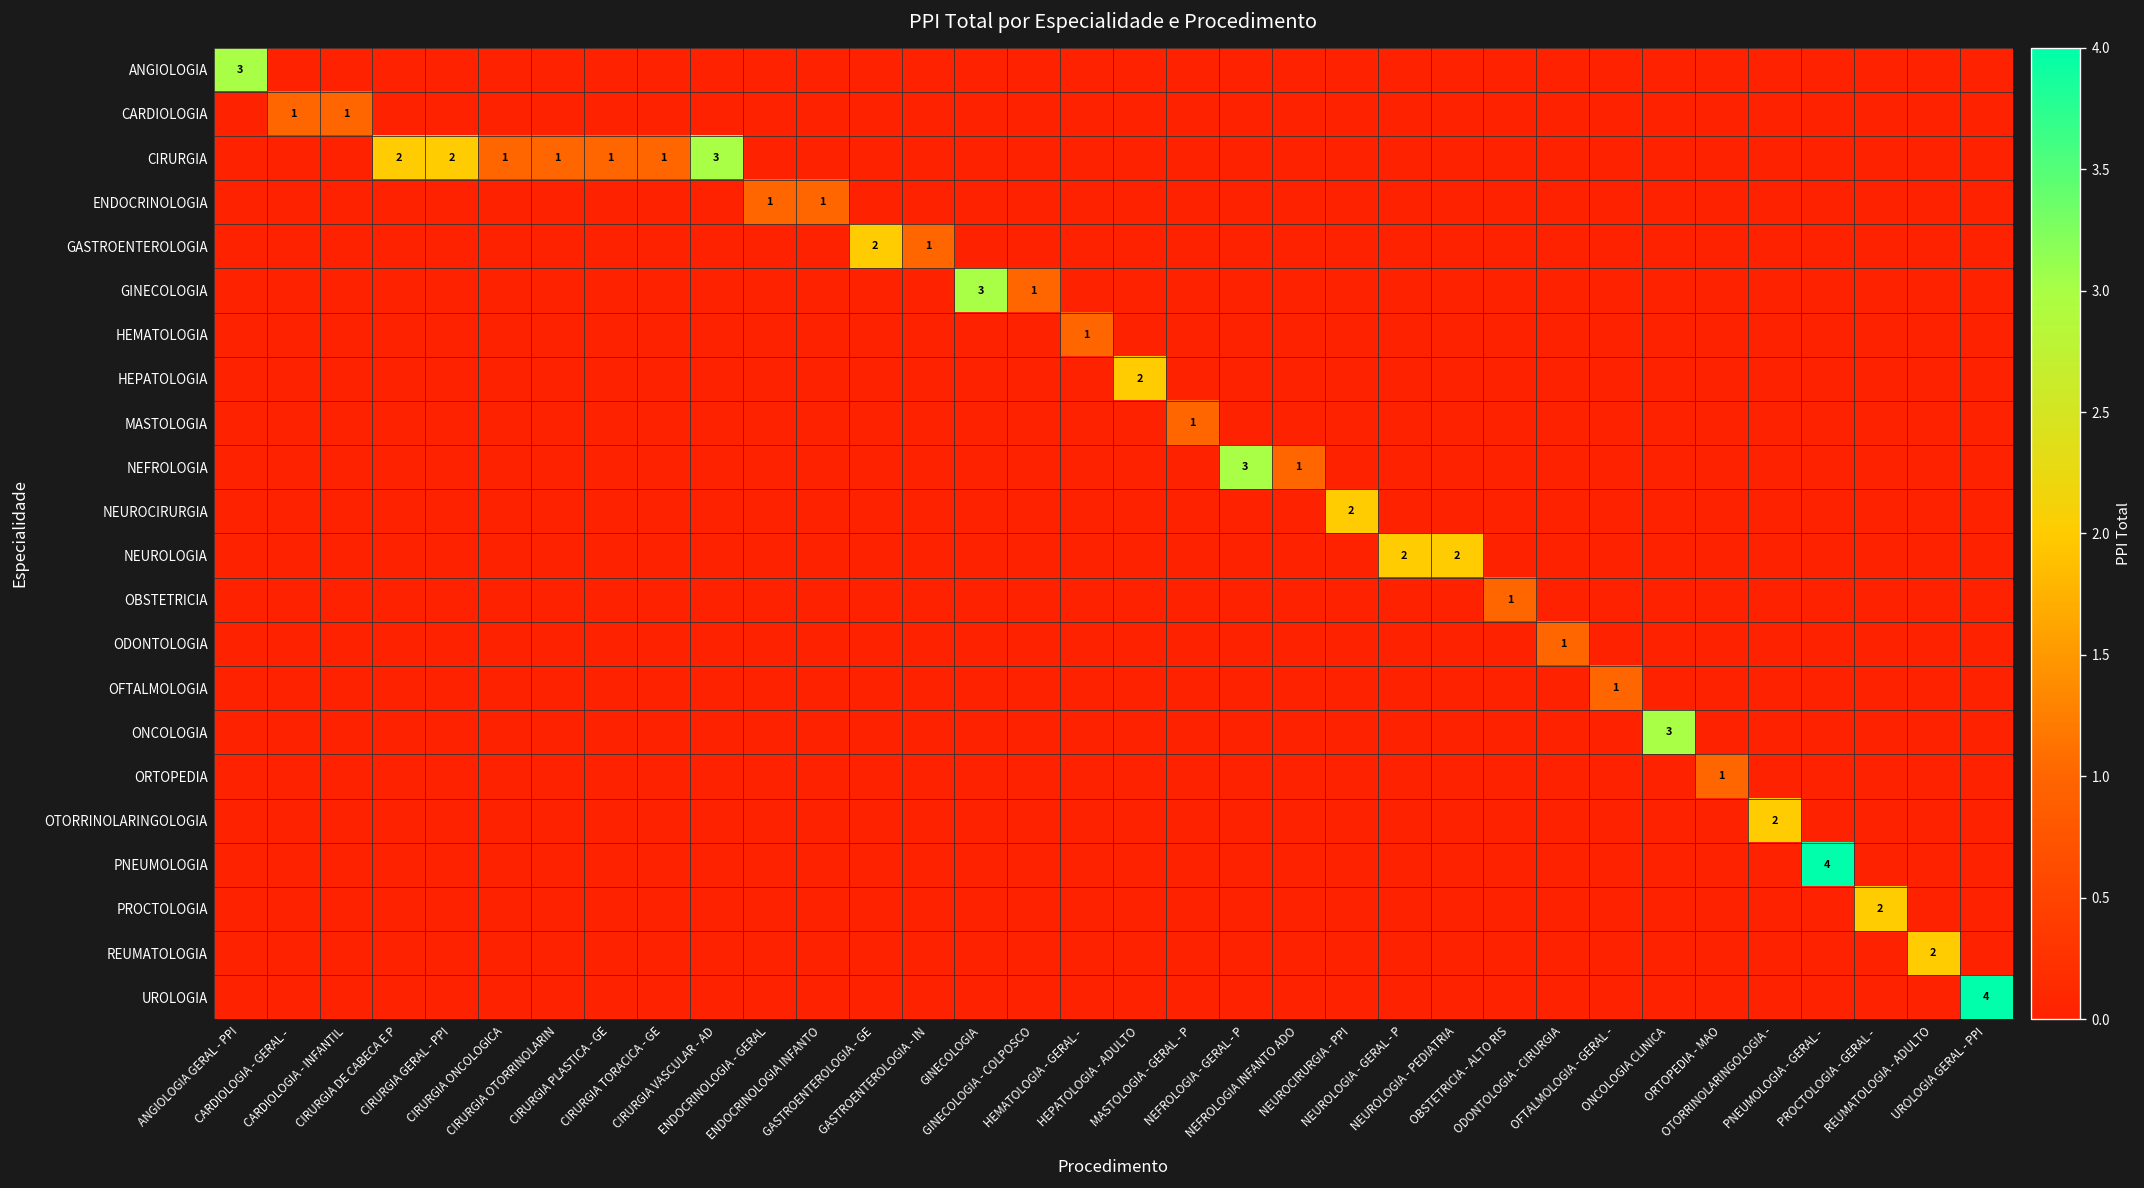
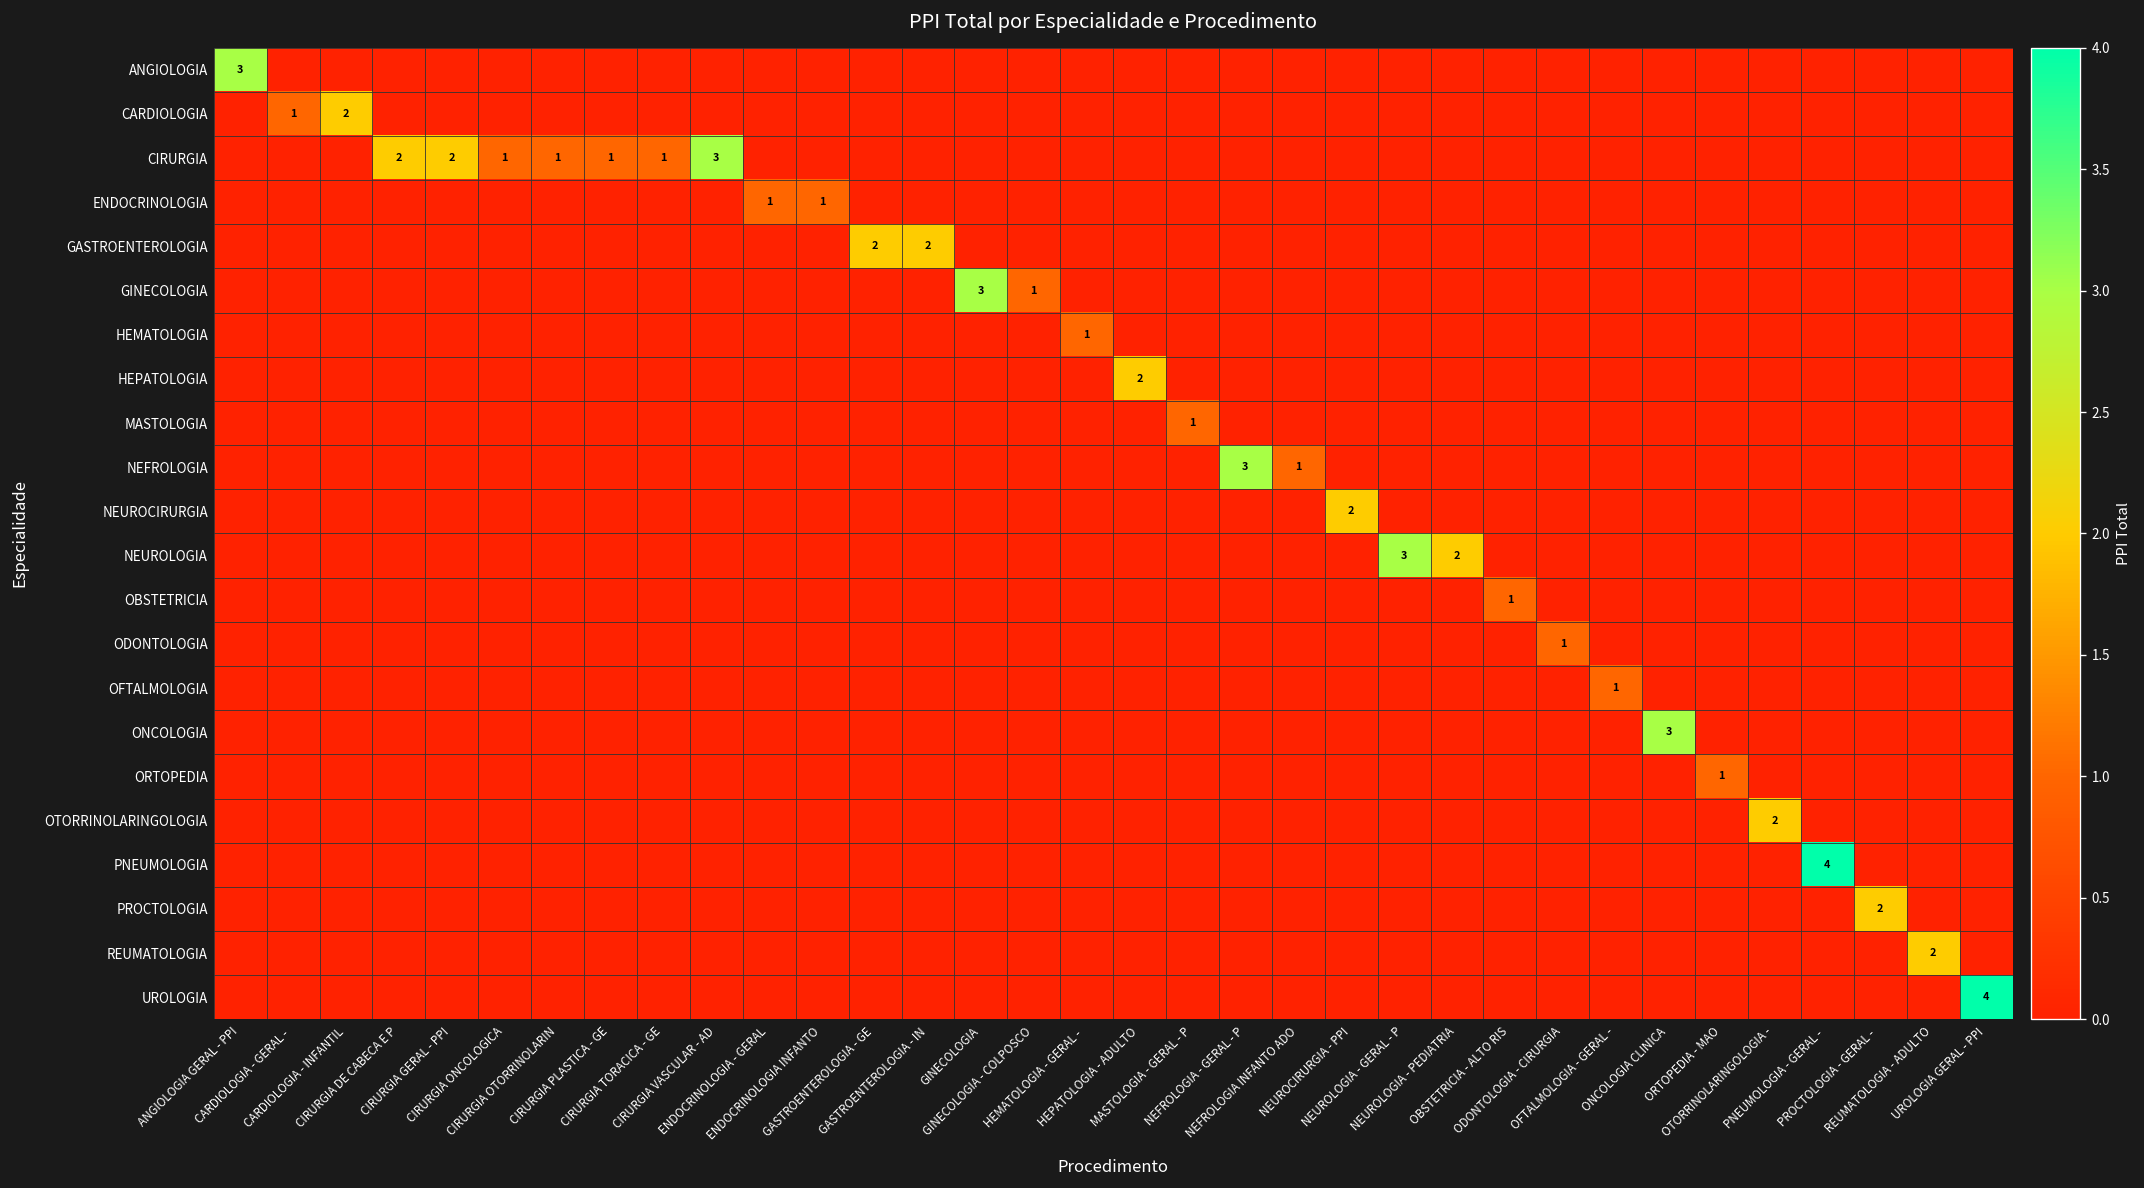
  {
    "ANGIOLOGIA": {
      "ANGIOLOGIA GERAL - PPI": 3
    },
    "CARDIOLOGIA": {
      "CARDIOLOGIA - GERAL -": 1,
-     "CARDIOLOGIA - INFANTIL": 1
+     "CARDIOLOGIA - INFANTIL": 2
    },
    "CIRURGIA": {
      "CIRURGIA DE CABECA E P": 2,
      "CIRURGIA GERAL - PPI": 2,
      "CIRURGIA ONCOLOGICA": 1,
      "CIRURGIA OTORRINOLARIN": 1,
      "CIRURGIA PLASTICA - GE": 1,
      "CIRURGIA TORACICA - GE": 1,
      "CIRURGIA VASCULAR - AD": 3
    },
    "ENDOCRINOLOGIA": {
      "ENDOCRINOLOGIA - GERAL": 1,
      "ENDOCRINOLOGIA INFANTO": 1
    },
    "GASTROENTEROLOGIA": {
      "GASTROENTEROLOGIA - GE": 2,
-     "GASTROENTEROLOGIA - IN": 1
+     "GASTROENTEROLOGIA - IN": 2
    },
    "GINECOLOGIA": {
      "GINECOLOGIA": 3,
      "GINECOLOGIA - COLPOSCO": 1
    },
    "HEMATOLOGIA": {
      "HEMATOLOGIA - GERAL -": 1
    },
    "HEPATOLOGIA": {
      "HEPATOLOGIA - ADULTO": 2
    },
    "MASTOLOGIA": {
      "MASTOLOGIA - GERAL - P": 1
    },
    "NEFROLOGIA": {
      "NEFROLOGIA - GERAL - P": 3,
      "NEFROLOGIA INFANTO ADO": 1
    },
    "NEUROCIRURGIA": {
      "NEUROCIRURGIA - PPI": 2
    },
    "NEUROLOGIA": {
-     "NEUROLOGIA - GERAL - P": 2,
+     "NEUROLOGIA - GERAL - P": 3,
      "NEUROLOGIA - PEDIATRIA": 2
    },
    "OBSTETRICIA": {
      "OBSTETRICIA - ALTO RIS": 1
    },
    "ODONTOLOGIA": {
      "ODONTOLOGIA - CIRURGIA": 1
    },
    "OFTALMOLOGIA": {
      "OFTALMOLOGIA - GERAL -": 1
    },
    "ONCOLOGIA": {
      "ONCOLOGIA CLINICA": 3
    },
    "ORTOPEDIA": {
      "ORTOPEDIA - MAO": 1
    },
    "OTORRINOLARINGOLOGIA": {
      "OTORRINOLARINGOLOGIA -": 2
    },
    "PNEUMOLOGIA": {
      "PNEUMOLOGIA - GERAL -": 4
    },
    "PROCTOLOGIA": {
      "PROCTOLOGIA - GERAL -": 2
    },
    "REUMATOLOGIA": {
      "REUMATOLOGIA - ADULTO": 2
    },
    "UROLOGIA": {
      "UROLOGIA GERAL - PPI": 4
    }
  }
